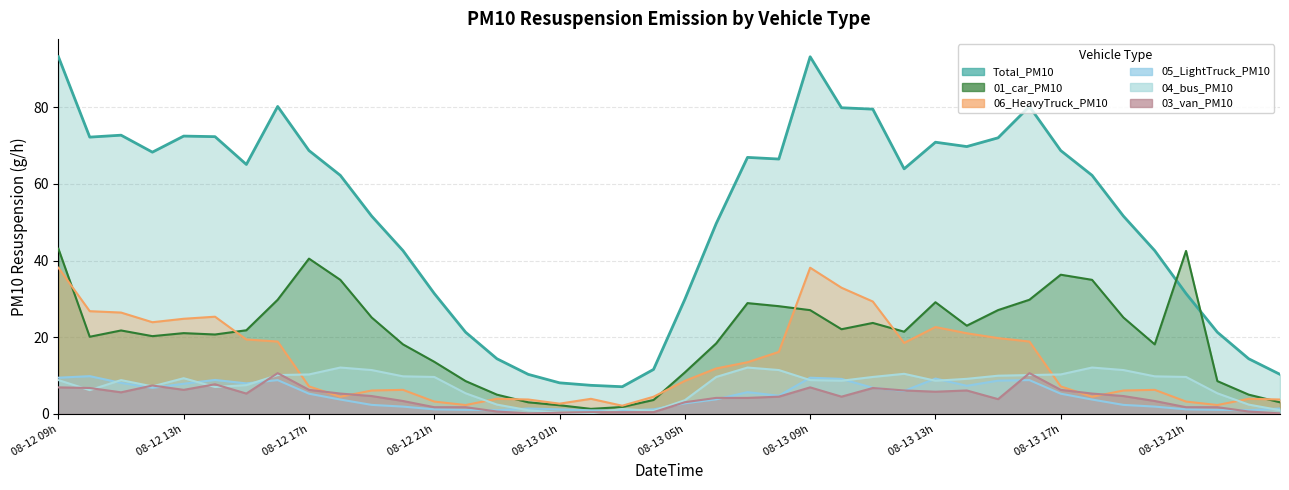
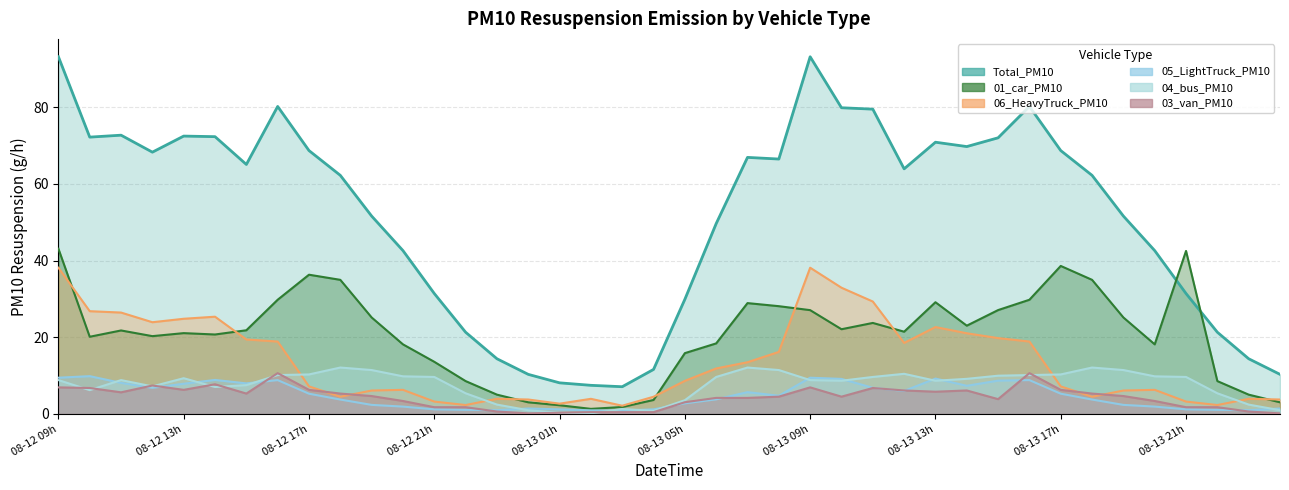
  {
    "01_car_PM10": {
      "08-12 09h": 43,
      "08-12 13h": 21,
-     "08-12 17h": 41,
+     "08-12 17h": 36,
      "08-12 21h": 14,
-     "08-13 05h": 11,
+     "08-13 05h": 16,
      "08-13 09h": 27,
      "08-13 13h": 29,
-     "08-13 17h": 36,
+     "08-13 17h": 39,
      "08-13 21h": 43
    }
  }
